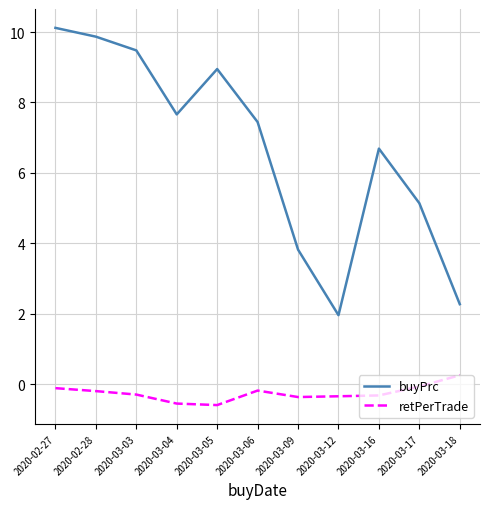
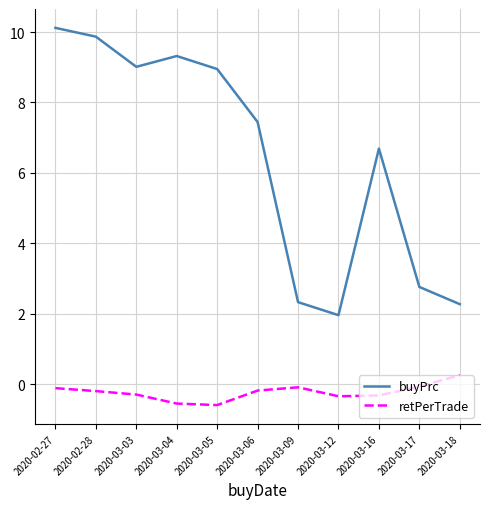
  {
    "buyPrc": {
      "2020-02-27": 10.1,
      "2020-02-28": 9.9,
-     "2020-03-03": 9.5,
-     "2020-03-04": 7.7,
+     "2020-03-03": 9.0,
+     "2020-03-04": 9.3,
      "2020-03-05": 8.9,
      "2020-03-06": 7.4,
-     "2020-03-09": 3.8,
+     "2020-03-09": 2.3,
      "2020-03-12": 2.0,
      "2020-03-16": 6.7,
-     "2020-03-17": 5.1,
+     "2020-03-17": 2.8,
      "2020-03-18": 2.3
    },
    "retPerTrade": {
      "2020-02-27": -0.1,
      "2020-02-28": -0.2,
      "2020-03-03": -0.3,
      "2020-03-04": -0.6,
      "2020-03-05": -0.6,
      "2020-03-06": -0.2,
-     "2020-03-09": -0.4,
+     "2020-03-09": -0.1,
      "2020-03-12": -0.3,
      "2020-03-18": 0.3
    }
  }
